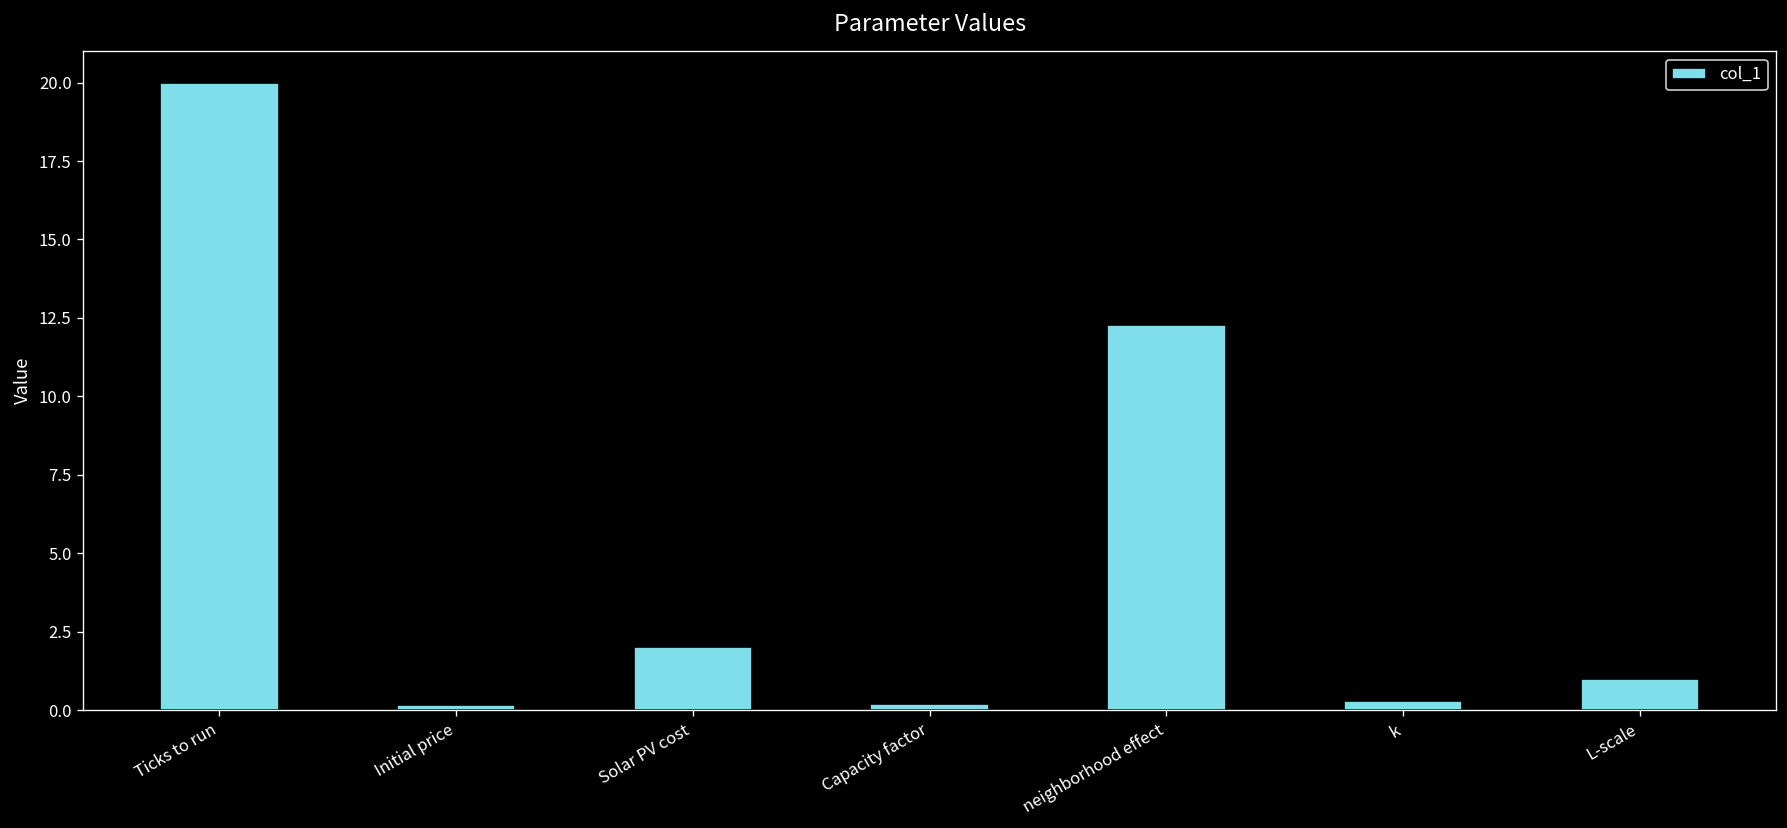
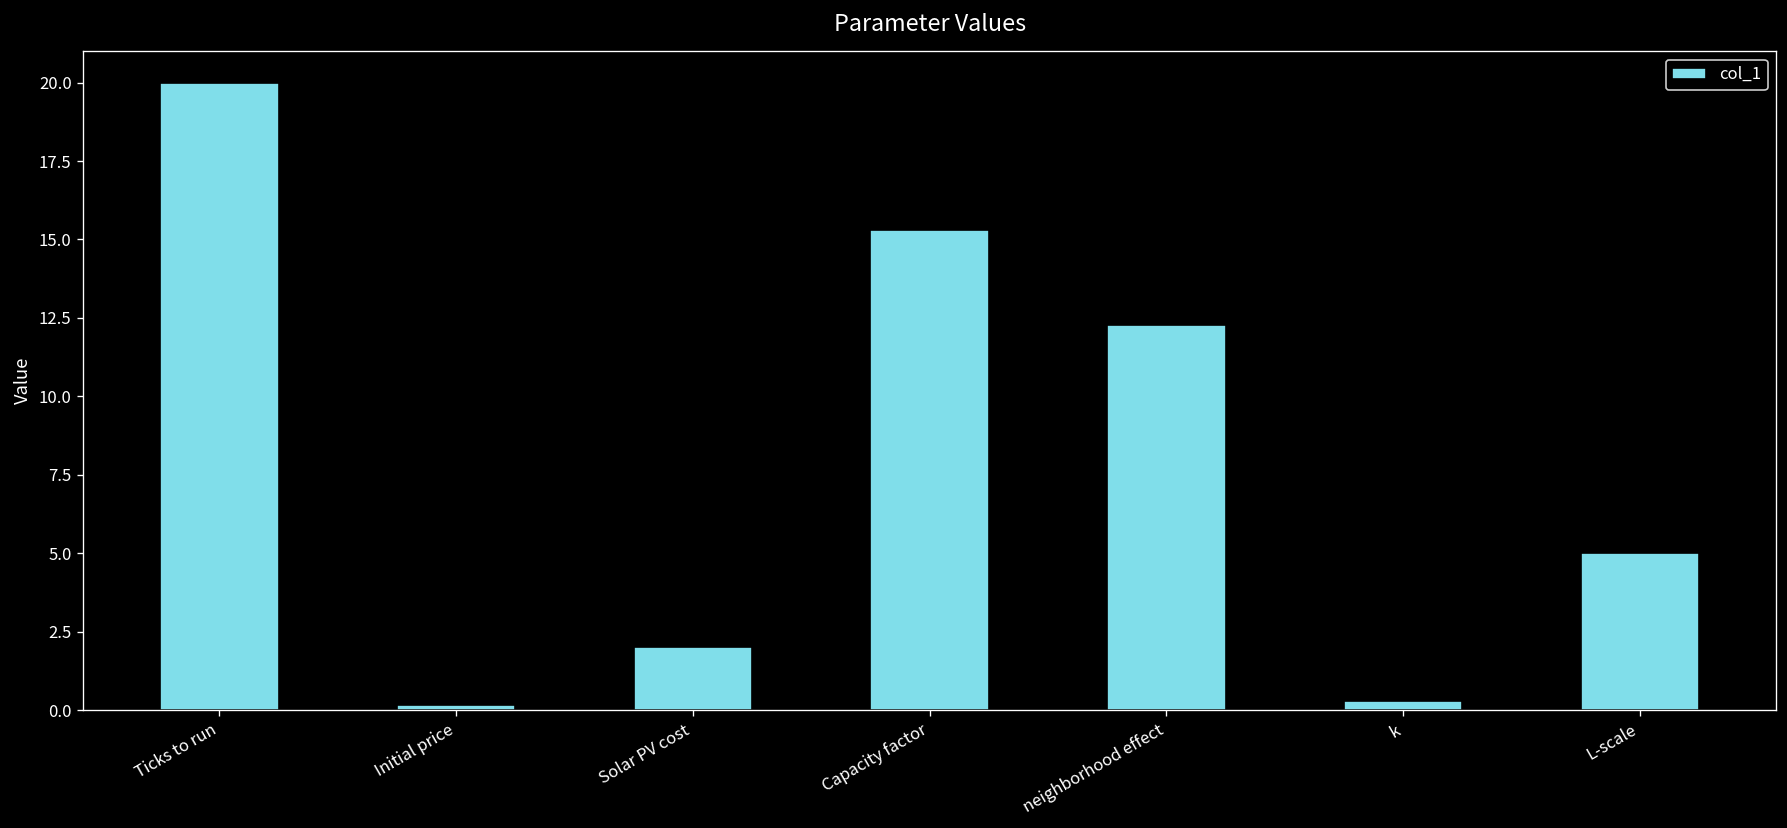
  {
    "Ticks to run": 20.0,
    "Initial price": 0.2,
    "Solar PV cost": 2.0,
-   "Capacity factor": 0.2,
+   "Capacity factor": 15.3,
    "neighborhood effect": 12.3,
    "k": 0.3,
-   "L-scale": 1
+   "L-scale": 5
  }
